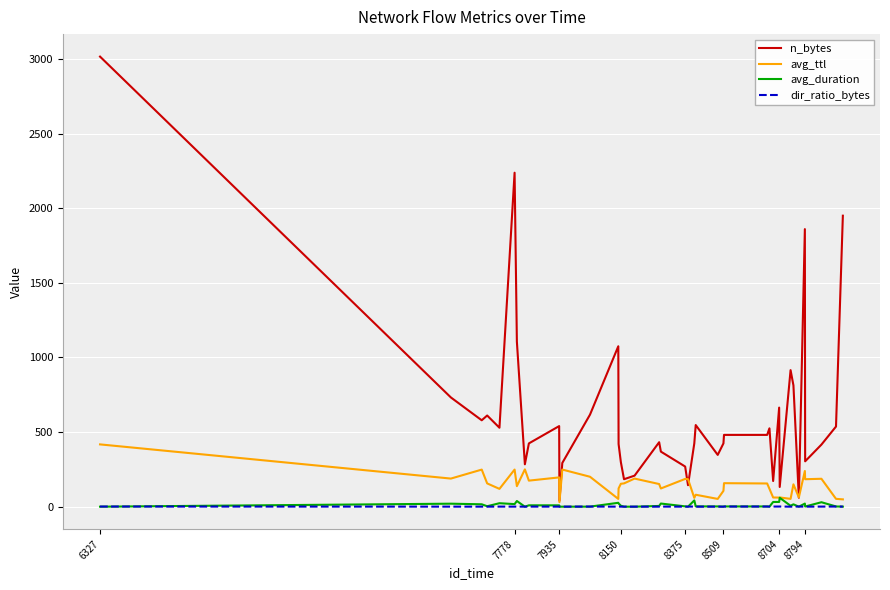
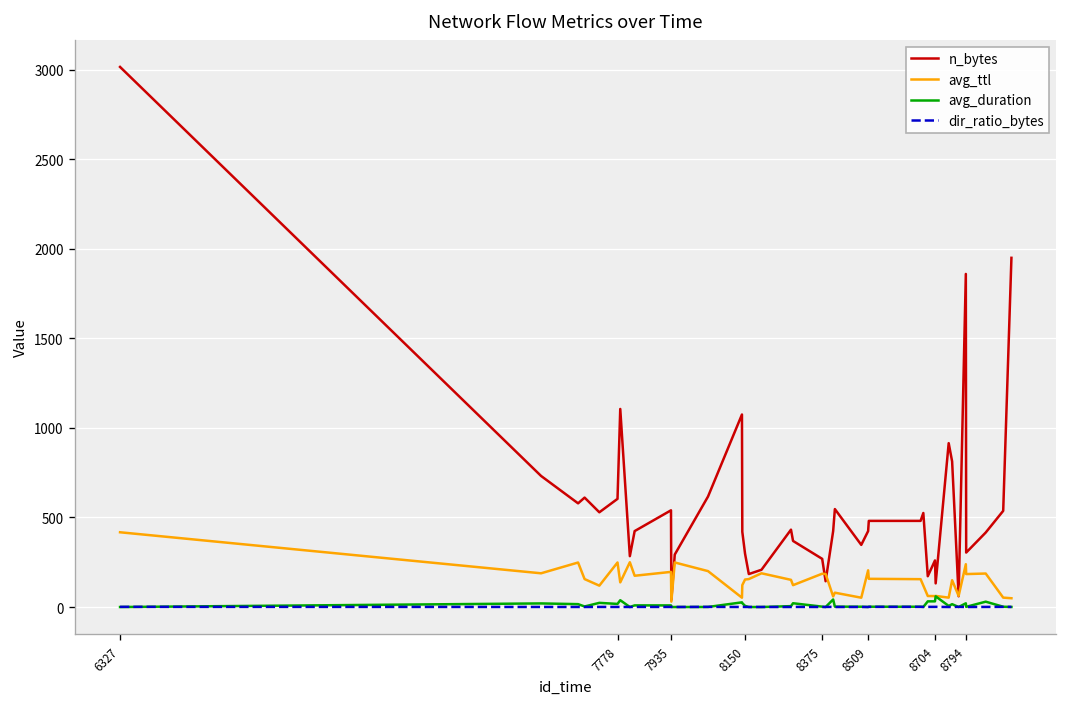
  {
    "n_bytes": {
      "6327": 3020,
-     "7778": 2240,
+     "7778": 600,
      "8150": 300,
      "8375": 270,
      "8509": 420,
-     "8704": 660,
+     "8704": 260,
      "8794": 1860
    },
    "avg_ttl": {
      "6327": 420,
      "7778": 250,
      "8150": 150,
      "8375": 190,
-     "8509": 110,
+     "8509": 210,
      "8794": 240
    },
    "avg_duration": {
      "8704": 30,
      "8794": 20
    },
    "dir_ratio_bytes": {
      "8704": 0
    }
  }
